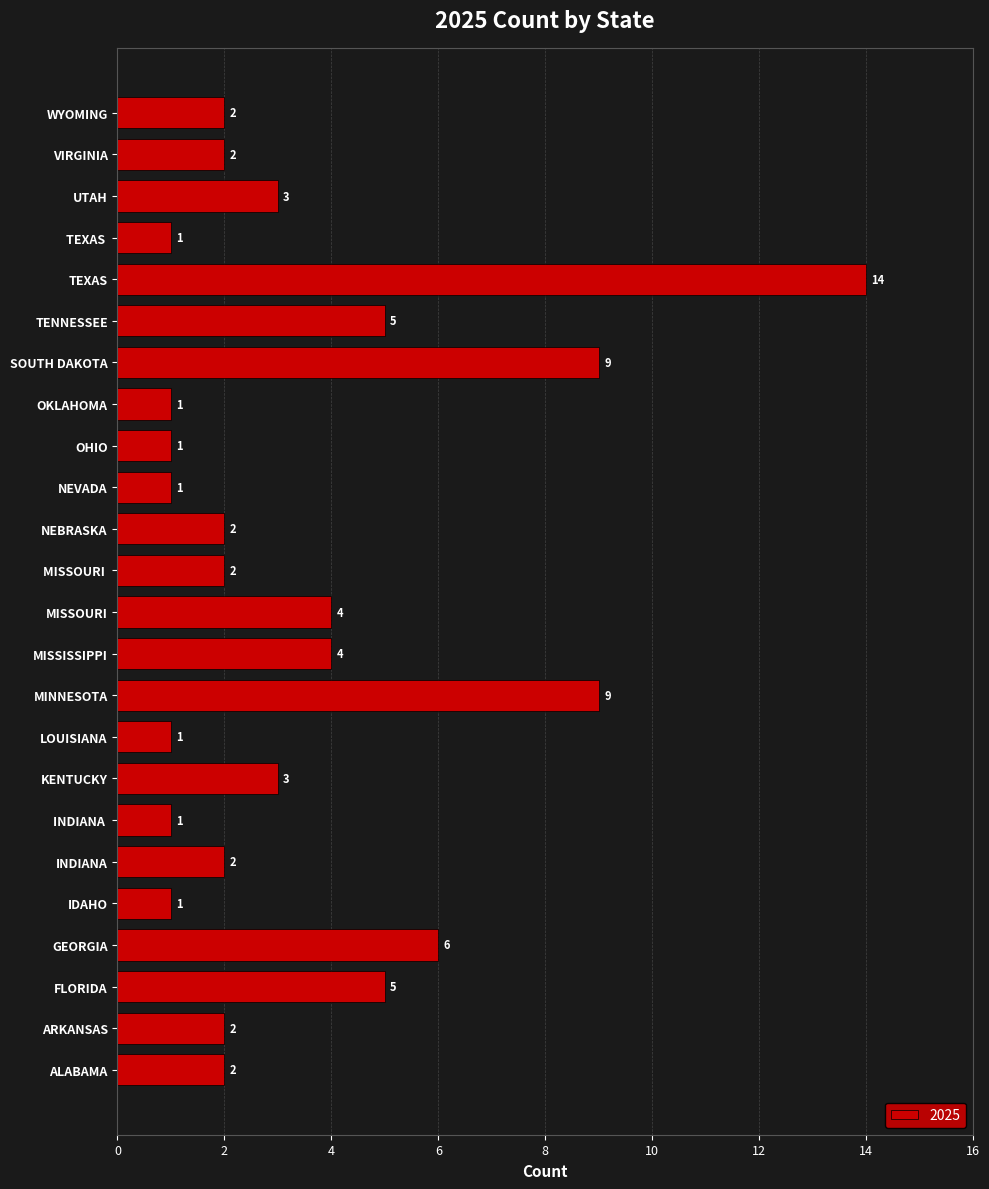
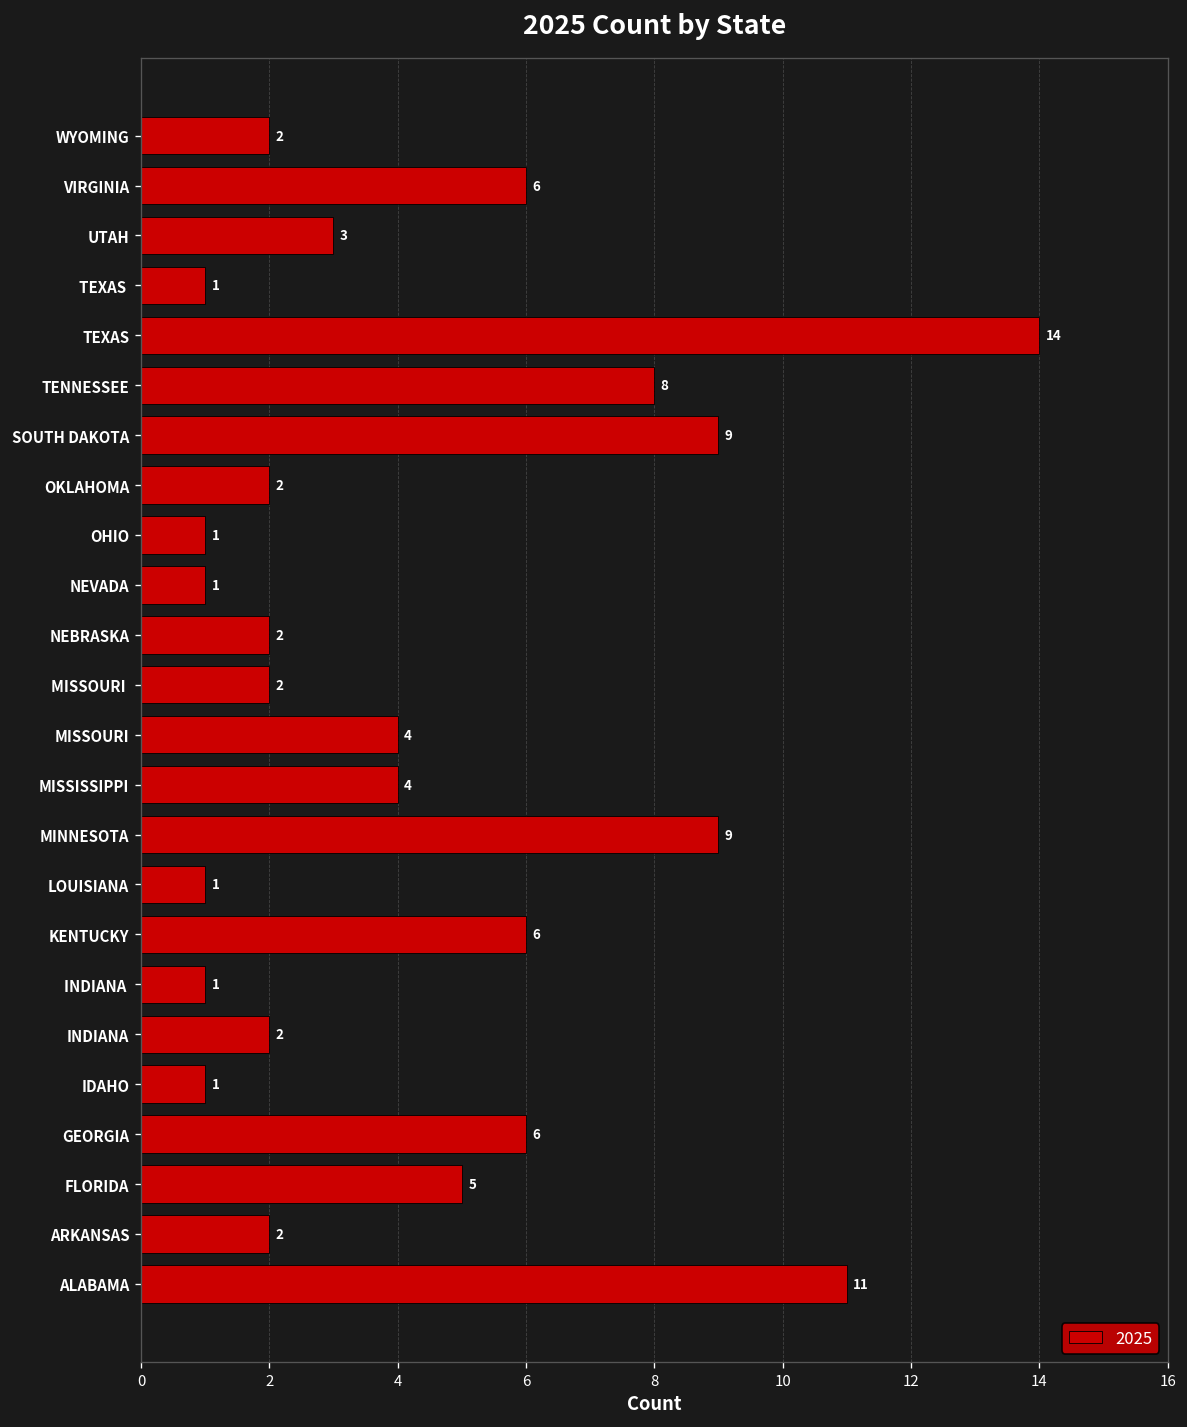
  {
    "WYOMING": 2,
-   "VIRGINIA": 2,
+   "VIRGINIA": 6,
    "UTAH": 3,
-   "TENNESSEE": 5,
+   "TENNESSEE": 8,
    "SOUTH DAKOTA": 9,
-   "OKLAHOMA": 1,
+   "OKLAHOMA": 2,
    "OHIO": 1,
    "NEVADA": 1,
    "NEBRASKA": 2,
    "MISSISSIPPI": 4,
    "MINNESOTA": 9,
    "LOUISIANA": 1,
-   "KENTUCKY": 3,
+   "KENTUCKY": 6,
    "IDAHO": 1,
    "GEORGIA": 6,
    "FLORIDA": 5,
    "ARKANSAS": 2,
-   "ALABAMA": 2
+   "ALABAMA": 11
  }
